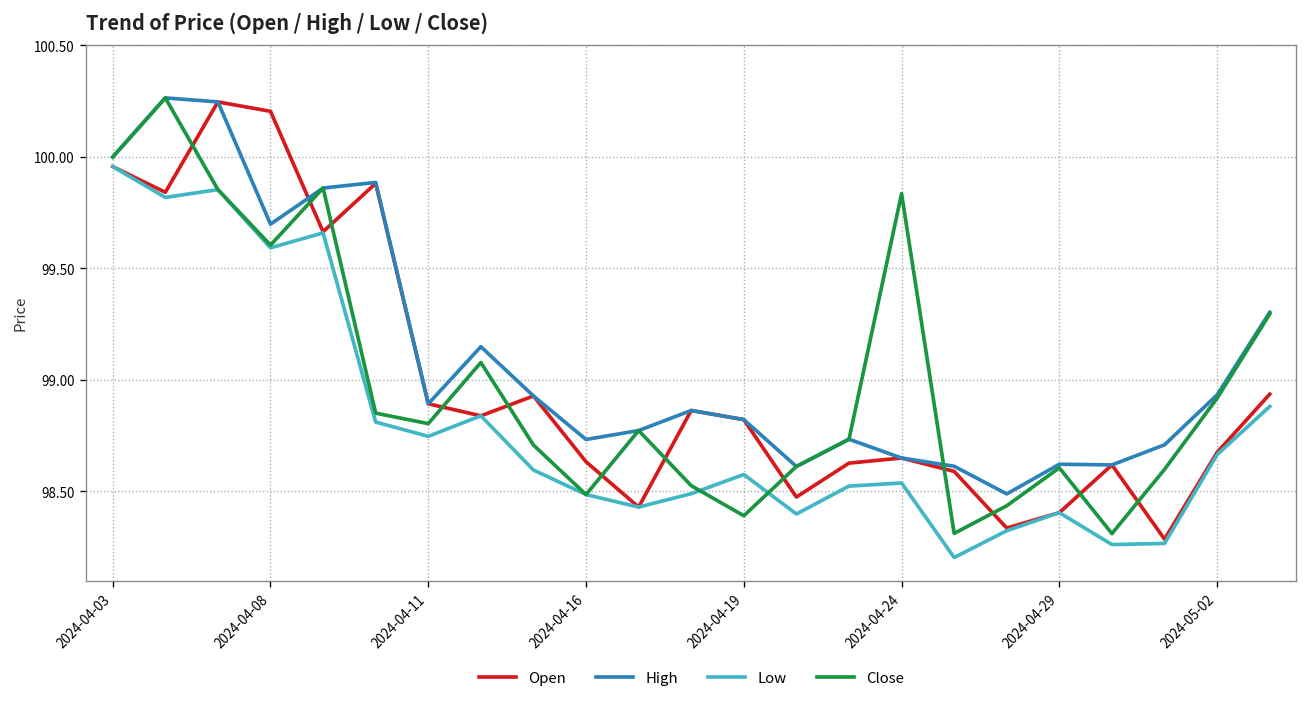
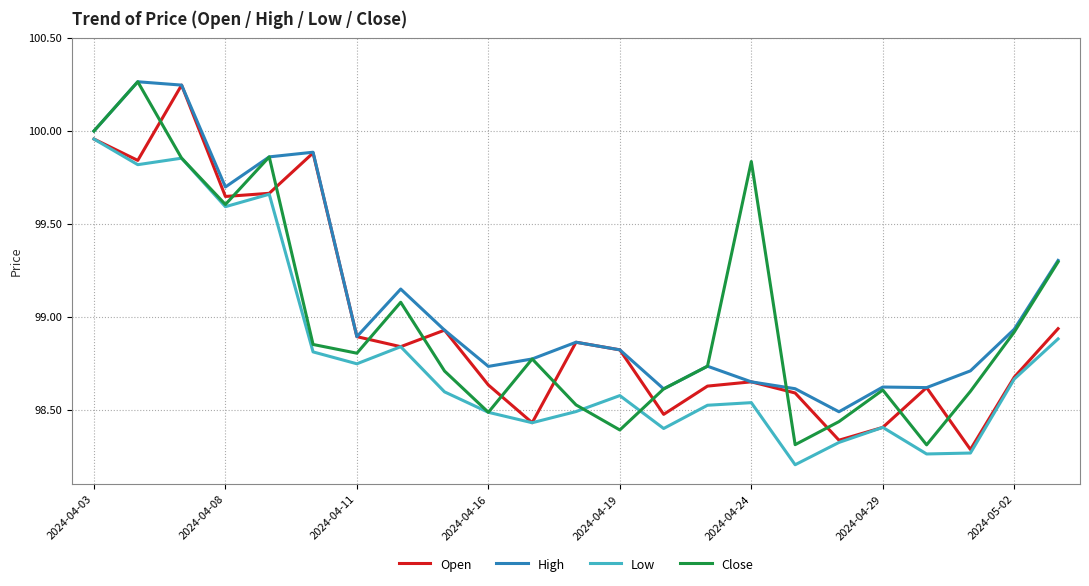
  {
    "Open": {
-     "2024-04-08": 100.20,
+     "2024-04-08": 99.65,
      "2024-04-16": 98.63
    },
    "Close": {
      "2024-04-11": 98.80,
      "2024-04-19": 98.39,
      "2024-04-24": 99.84,
      "2024-04-29": 98.61,
      "2024-05-02": 98.92
    }
  }
